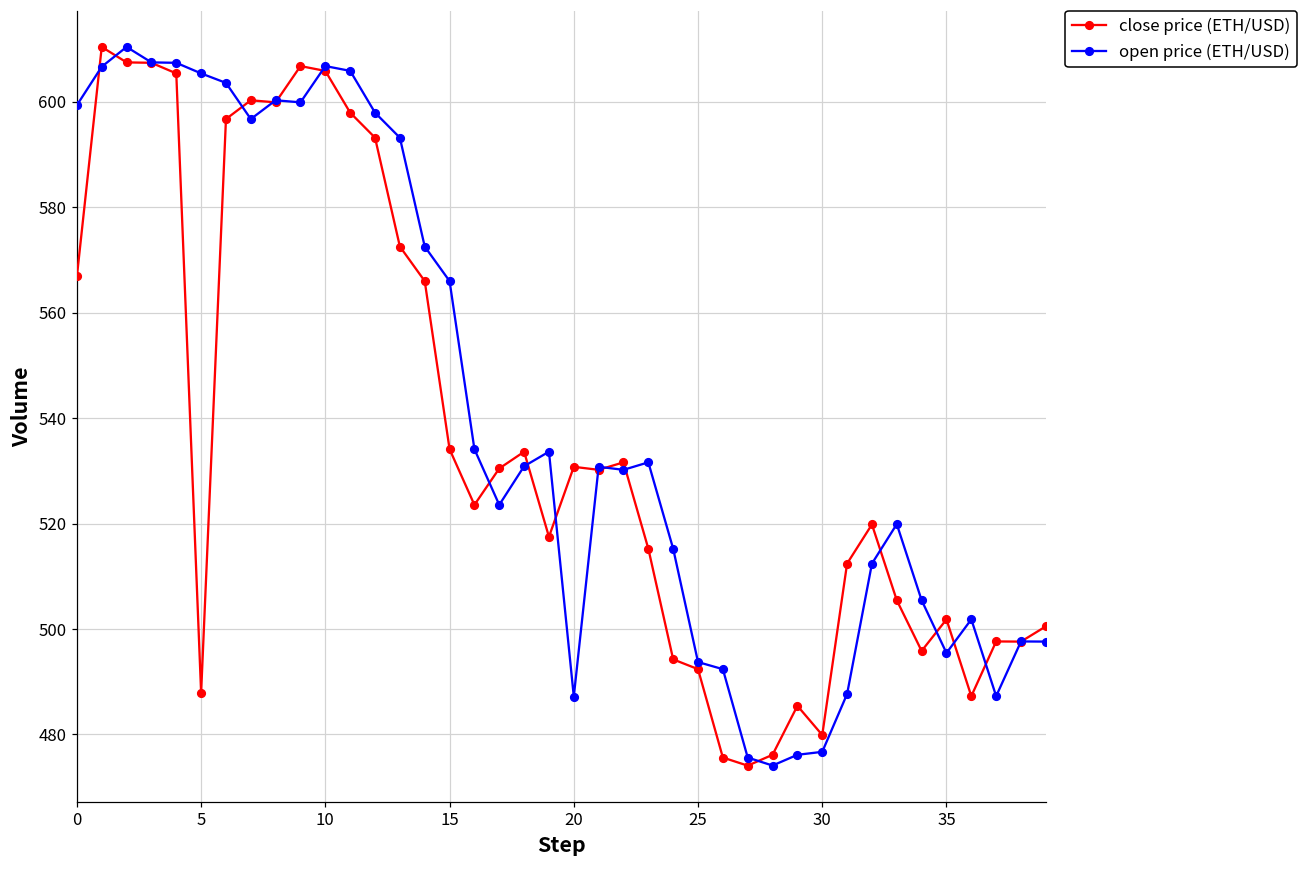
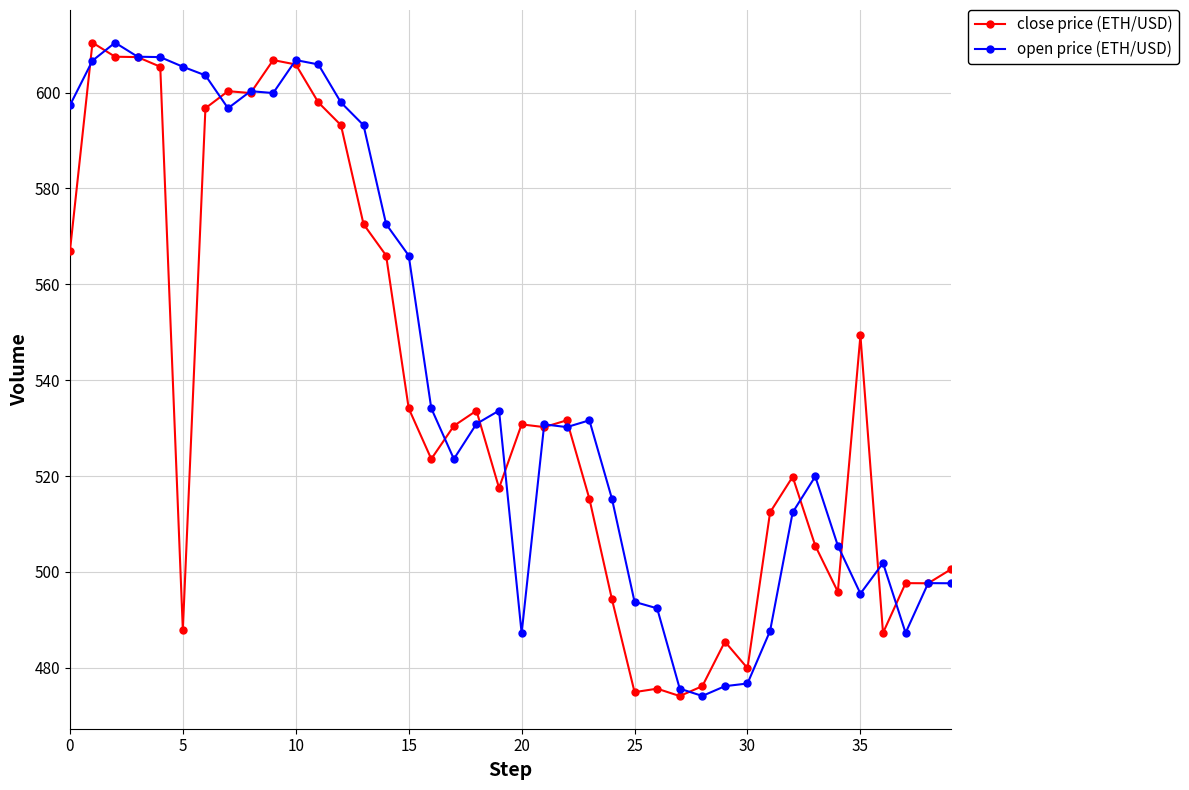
  {
    "close price (ETH/USD)": {
      "0": 567,
      "5": 488,
      "10": 606,
      "15": 534,
      "20": 531,
-     "25": 492,
+     "25": 475,
      "30": 480,
-     "35": 502
+     "35": 549
    },
    "open price (ETH/USD)": {
-     "0": 599,
+     "0": 597,
      "5": 605,
      "10": 607,
      "15": 566,
      "20": 487,
      "25": 494,
      "30": 477,
      "35": 495
    }
  }
